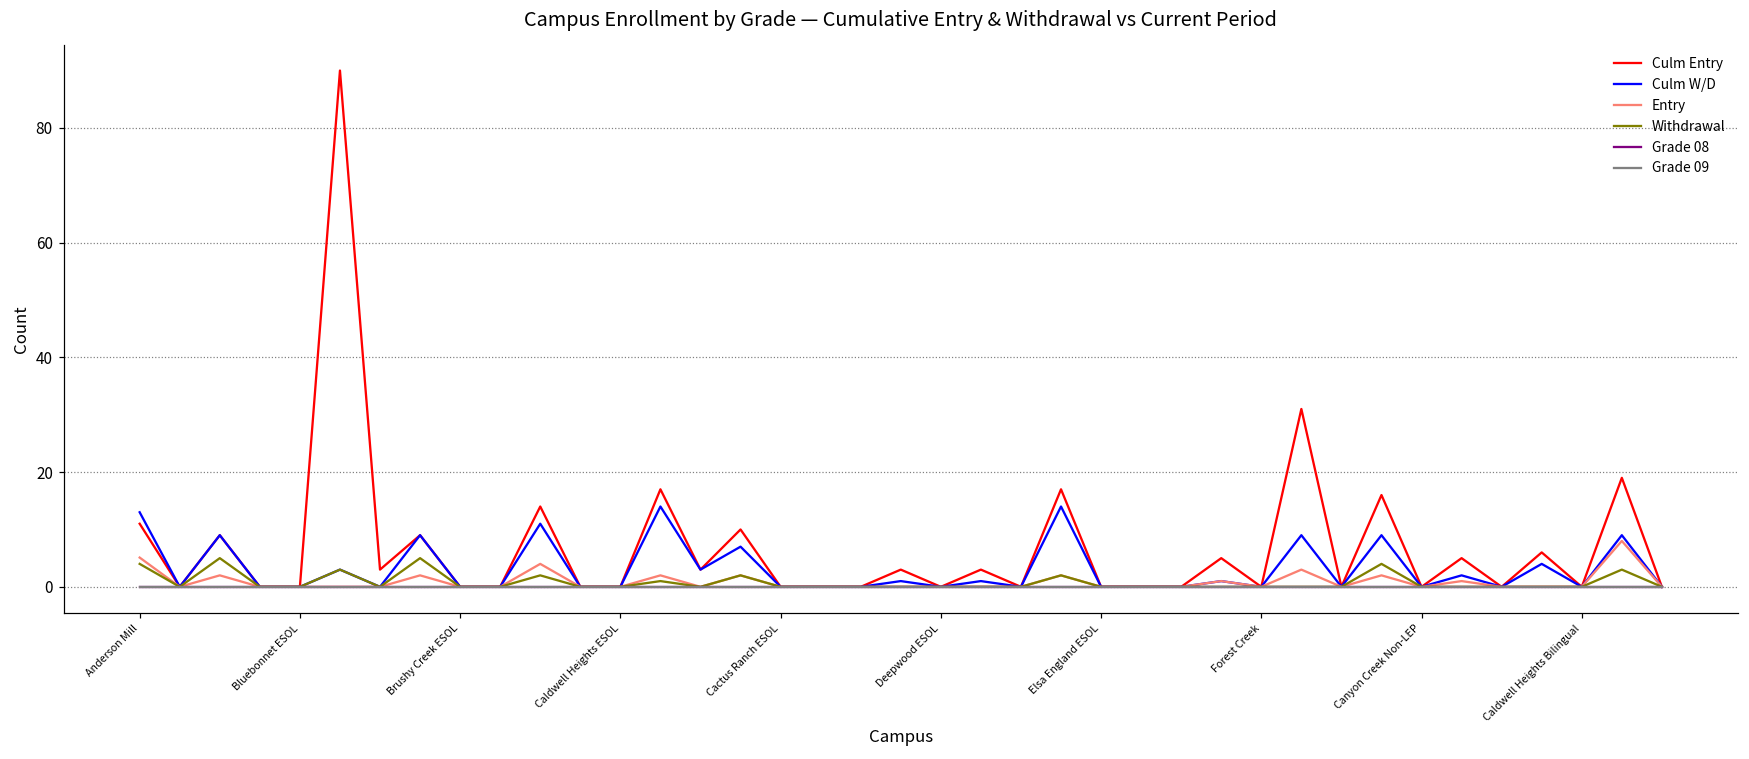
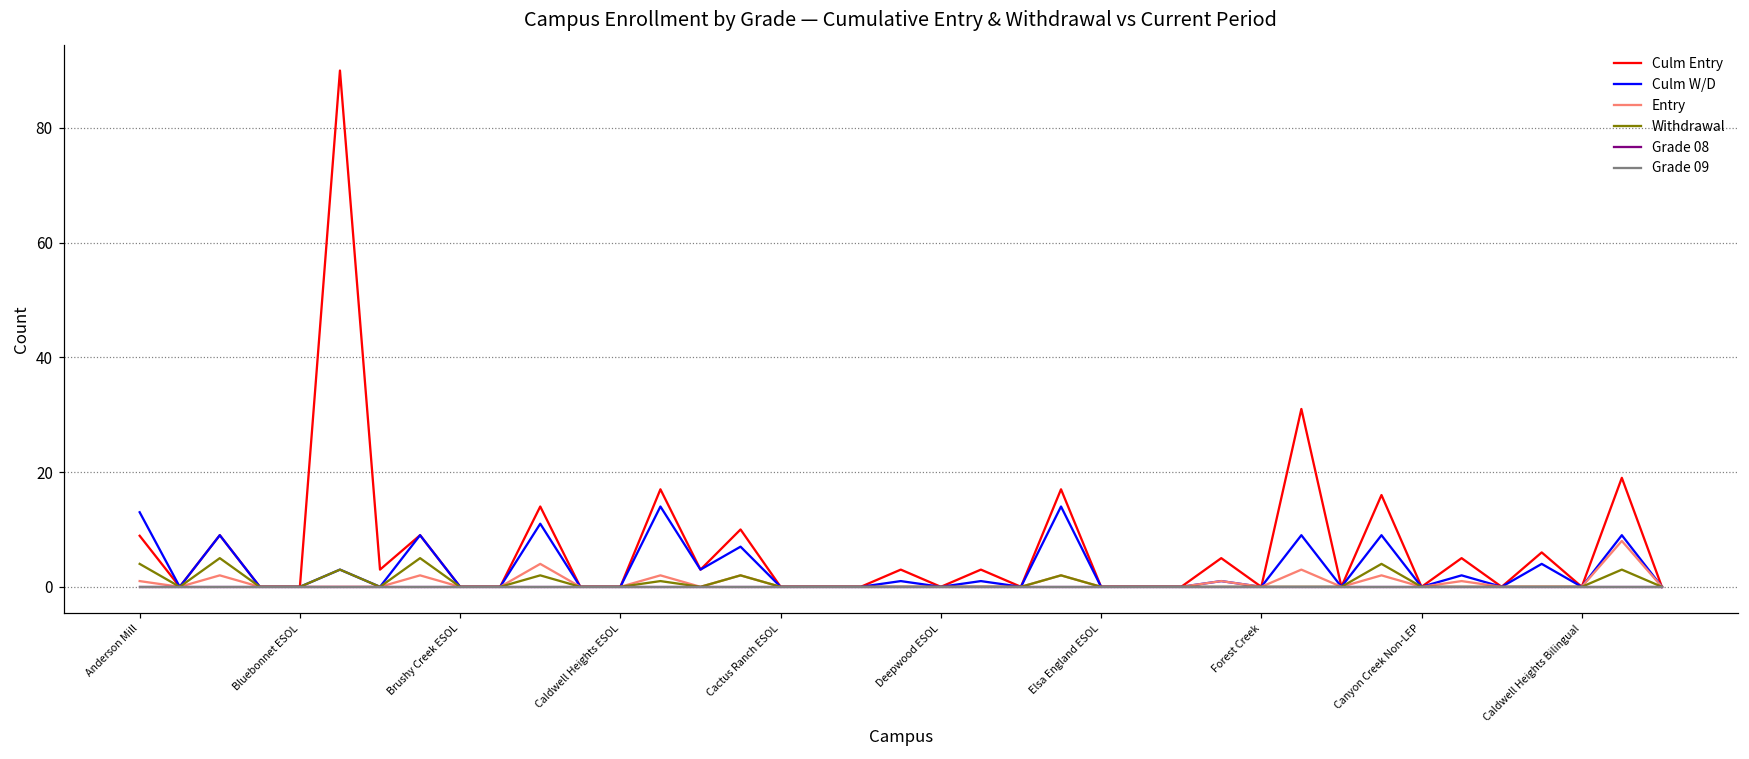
  {
    "Culm Entry": {
-     "Anderson Mill": 11
+     "Anderson Mill": 9
    },
    "Culm W/D": {
      "Anderson Mill": 13
    },
    "Entry": {
-     "Anderson Mill": 5
+     "Anderson Mill": 1
    },
    "Withdrawal": {
      "Anderson Mill": 4
    },
    "Grade 09": {
      "Anderson Mill": 0
    }
  }
